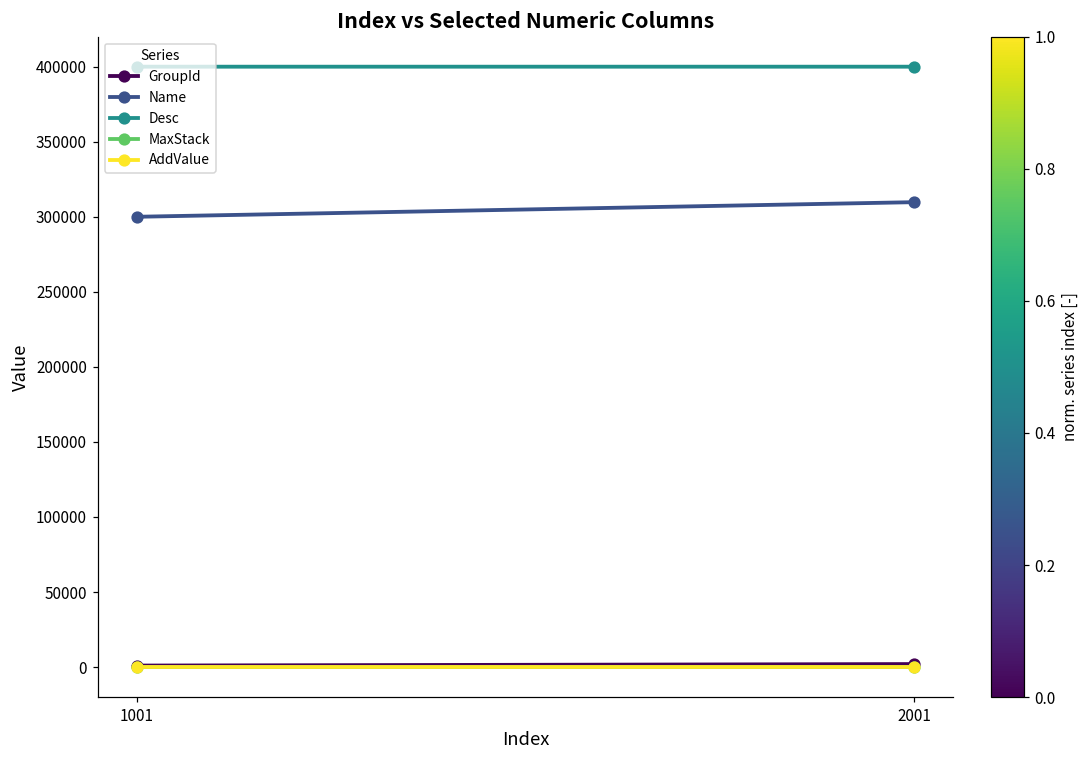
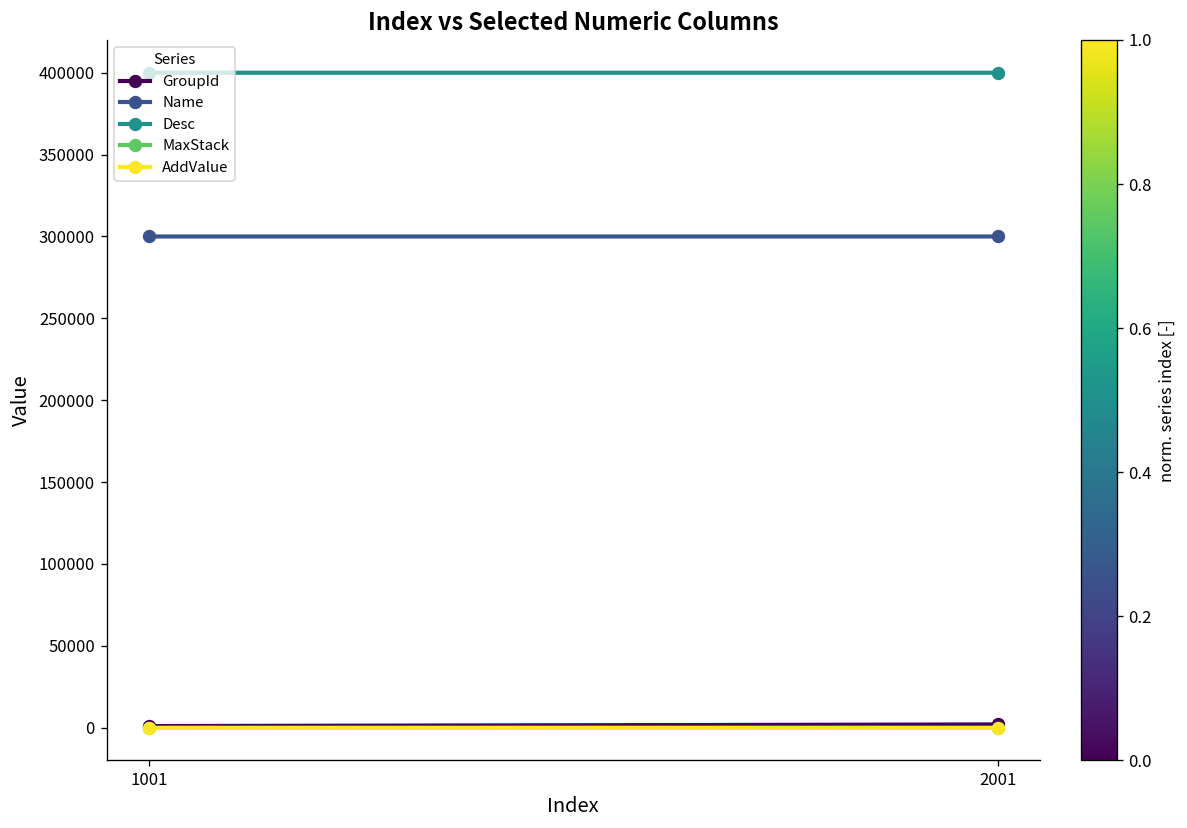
  {
    "GroupId": {
      "2001": 2000
    },
    "Name": {
      "1001": 300000,
-     "2001": 310000
+     "2001": 300000
    },
    "Desc": {
      "2001": 400000
    },
    "AddValue": {
      "2001": 0
    }
  }
